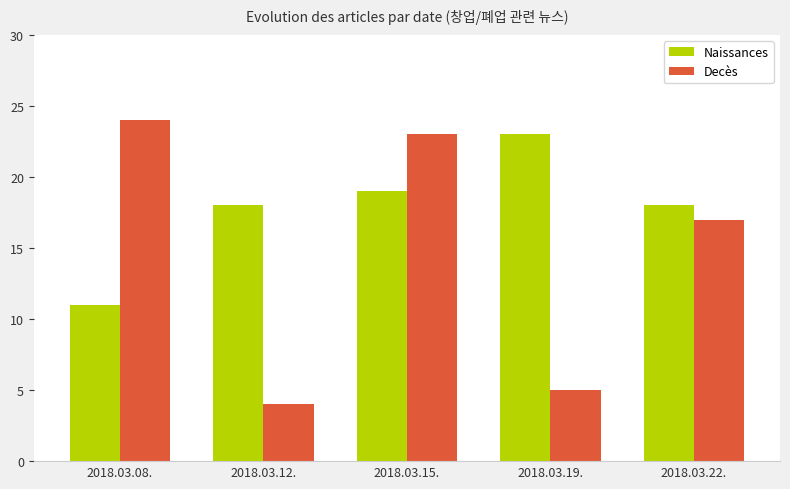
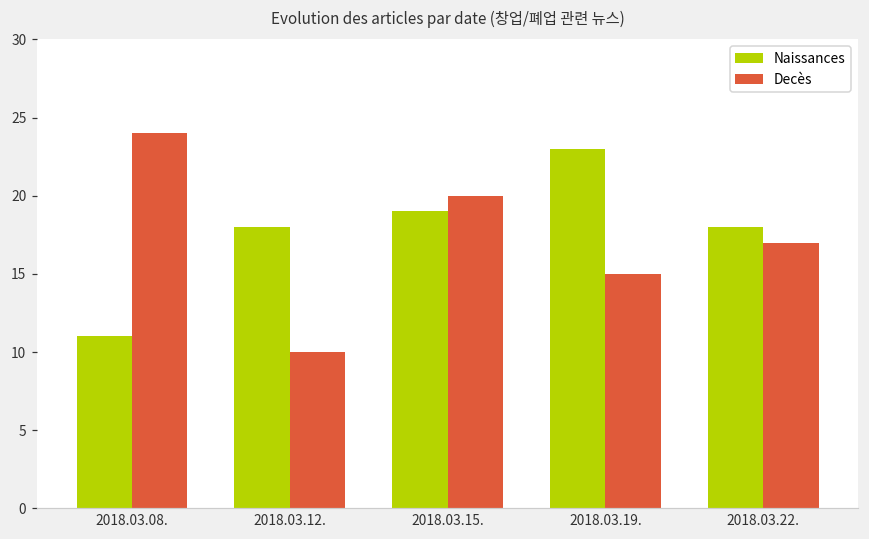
  {
    "Naissances": {
      "2018.03.08.": 11,
      "2018.03.12.": 18,
      "2018.03.15.": 19,
      "2018.03.19.": 23,
      "2018.03.22.": 18
    },
    "Decès": {
      "2018.03.08.": 24,
-     "2018.03.12.": 4,
-     "2018.03.15.": 23,
-     "2018.03.19.": 5,
+     "2018.03.12.": 10,
+     "2018.03.15.": 20,
+     "2018.03.19.": 15,
      "2018.03.22.": 17
    }
  }
